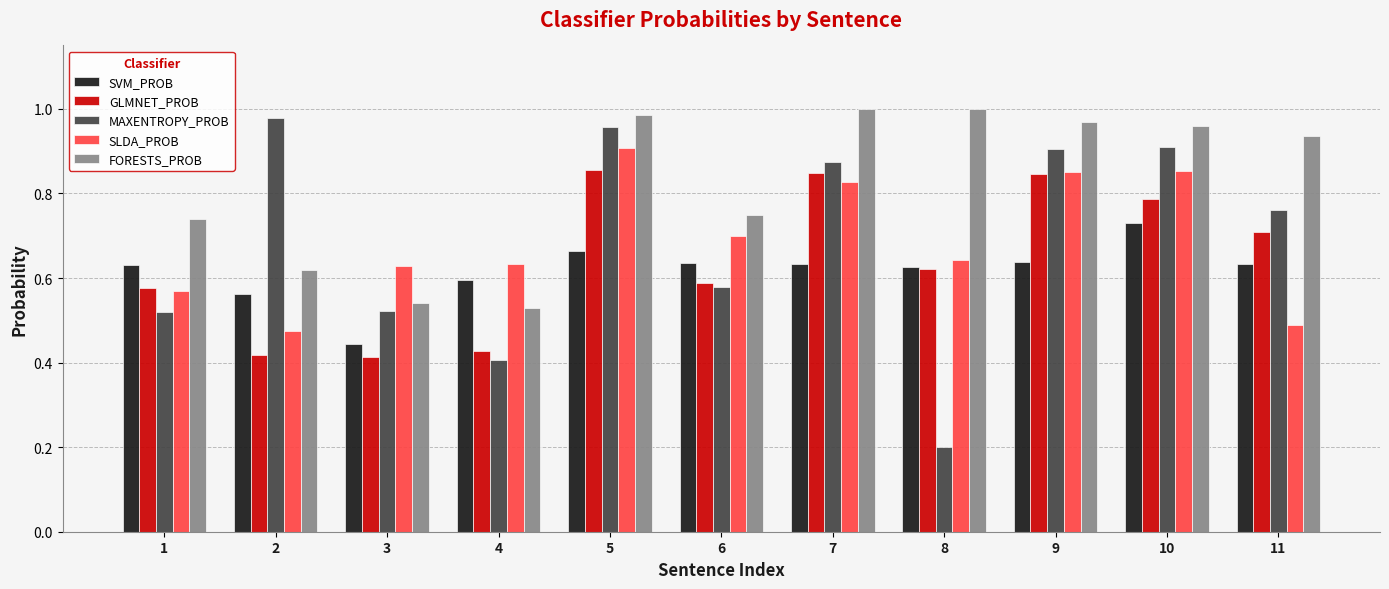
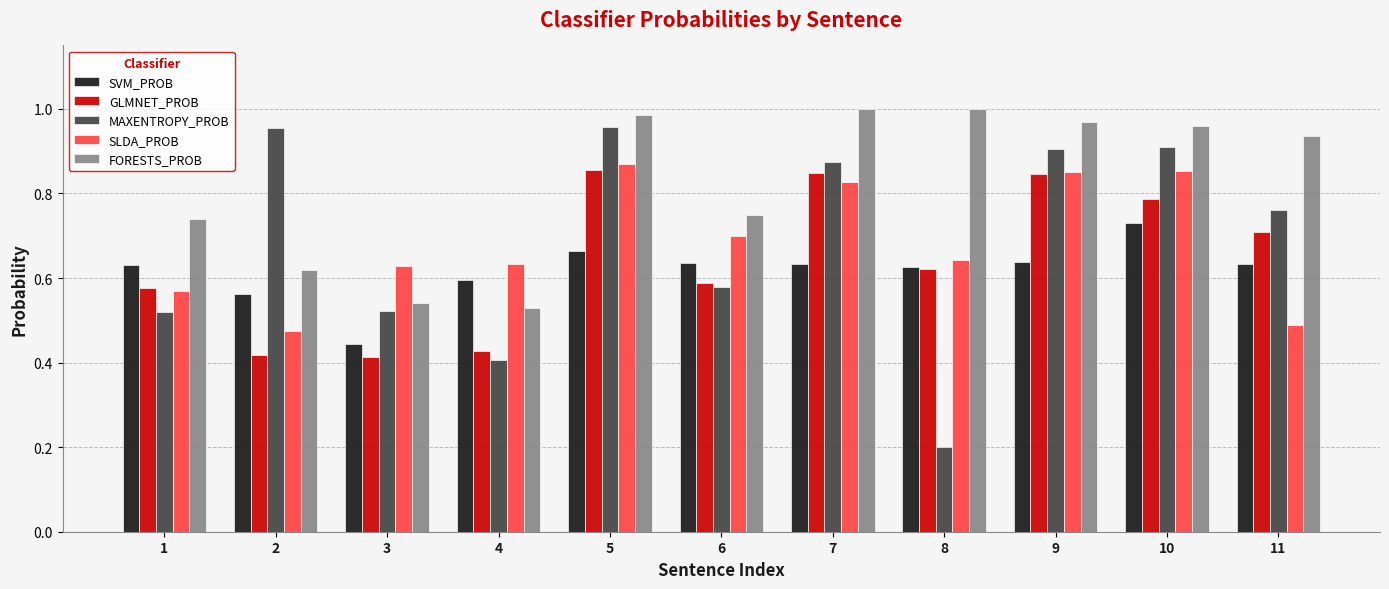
  {
    "SVM_PROB": {
      "1": 0.63,
      "2": 0.56,
      "3": 0.44,
      "4": 0.60,
      "5": 0.66,
      "6": 0.64,
      "7": 0.63,
      "8": 0.63,
      "9": 0.64,
      "10": 0.73,
      "11": 0.63
    },
    "GLMNET_PROB": {
      "1": 0.58,
      "2": 0.42,
      "3": 0.41,
      "4": 0.43,
      "5": 0.86,
      "6": 0.59,
      "7": 0.85,
      "8": 0.62,
      "9": 0.85,
      "10": 0.79,
      "11": 0.71
    },
    "MAXENTROPY_PROB": {
      "1": 0.52,
-     "2": 0.98,
+     "2": 0.96,
      "3": 0.52,
      "4": 0.41,
      "5": 0.96,
      "6": 0.58,
      "7": 0.87,
      "8": 0.20,
      "9": 0.90,
      "10": 0.91,
      "11": 0.76
    },
    "SLDA_PROB": {
      "1": 0.57,
      "2": 0.47,
      "3": 0.63,
      "4": 0.63,
-     "5": 0.91,
+     "5": 0.87,
      "6": 0.70,
      "7": 0.83,
      "8": 0.64,
      "9": 0.85,
      "10": 0.85,
      "11": 0.49
    },
    "FORESTS_PROB": {
      "1": 0.74,
      "2": 0.62,
      "3": 0.54,
      "4": 0.53,
      "5": 0.99,
      "6": 0.75,
      "7": 1.00,
      "8": 1.00,
      "9": 0.97,
      "10": 0.96,
      "11": 0.94
    }
  }
